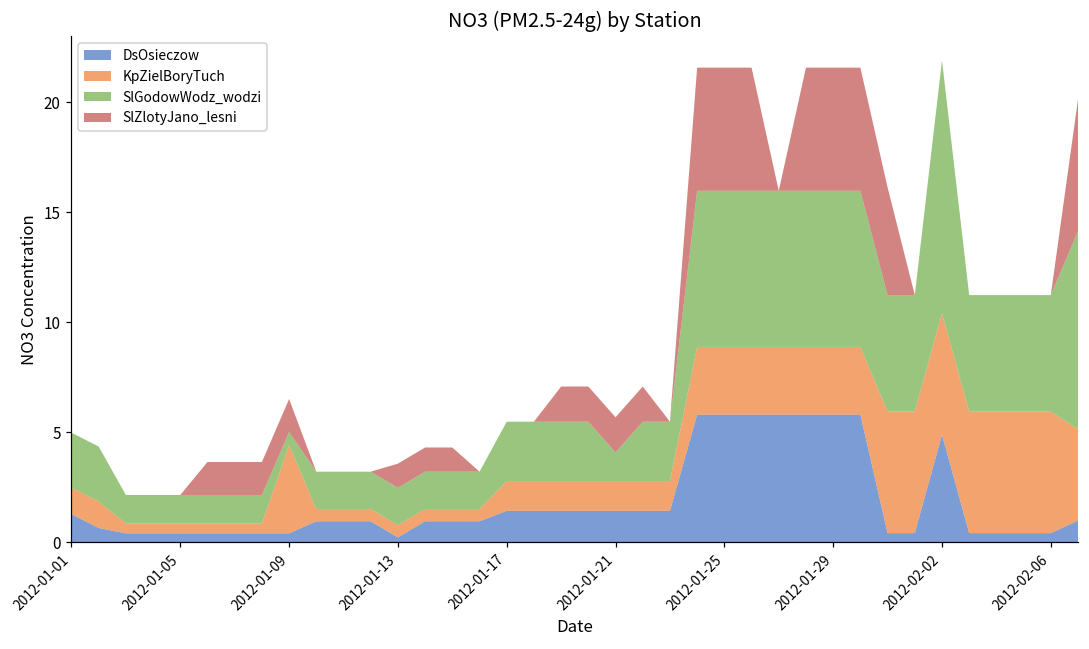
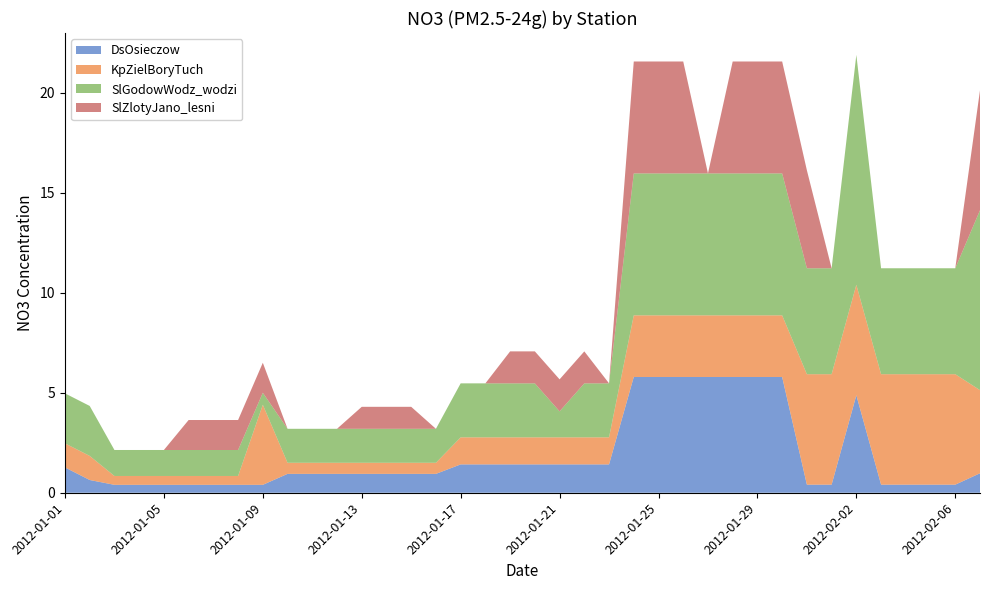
  {
    "DsOsieczow": {
      "2012-01-01": 1.3,
      "2012-01-05": 0.4,
      "2012-01-09": 0.4,
-     "2012-01-13": 0.2,
+     "2012-01-13": 0.9,
      "2012-01-17": 1.4,
      "2012-01-21": 1.4,
      "2012-01-25": 5.8,
      "2012-01-29": 5.8,
      "2012-02-02": 4.9,
      "2012-02-06": 0.4
    },
    "KpZielBoryTuch": {
      "2012-01-01": 1.2,
      "2012-01-05": 0.4,
      "2012-01-09": 4.0,
      "2012-01-13": 0.6,
      "2012-01-17": 1.4,
      "2012-01-21": 1.4,
      "2012-01-25": 3.1,
      "2012-01-29": 3.1,
      "2012-02-02": 5.5,
      "2012-02-06": 5.5
    },
    "SlGodowWodz_wodzi": {
      "2012-01-09": 0.6,
      "2012-01-13": 1.7,
      "2012-01-21": 1.3,
      "2012-01-25": 7.1,
      "2012-01-29": 7.1
    },
    "SlZlotyJano_lesni": {
      "2012-01-09": 1.5,
      "2012-01-13": 1.1,
      "2012-01-21": 1.6,
      "2012-01-25": 5.6,
      "2012-01-29": 5.6
    }
  }
